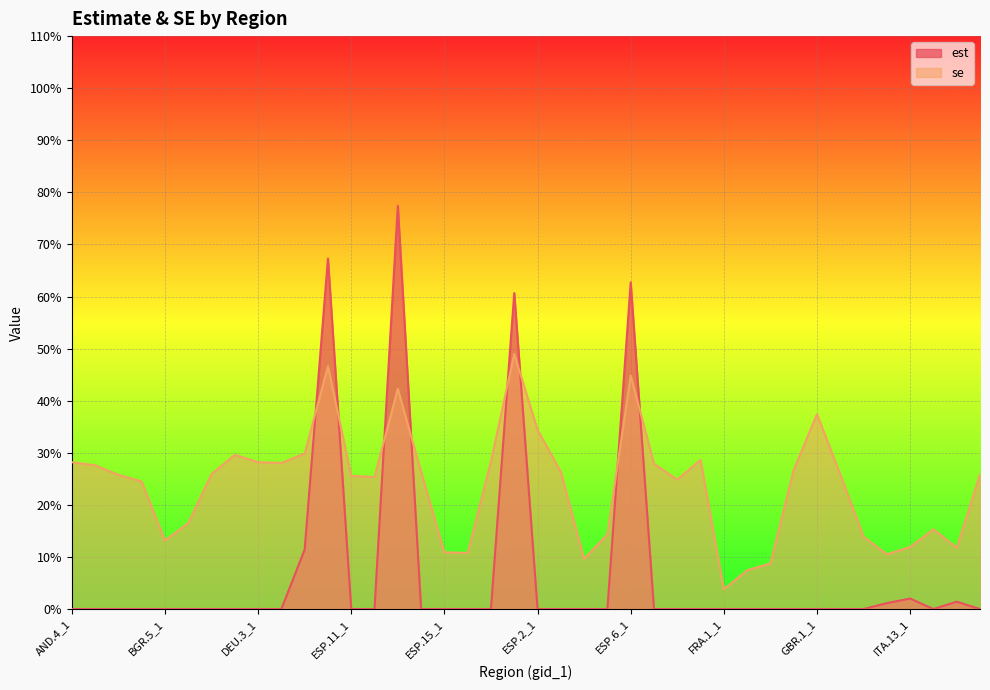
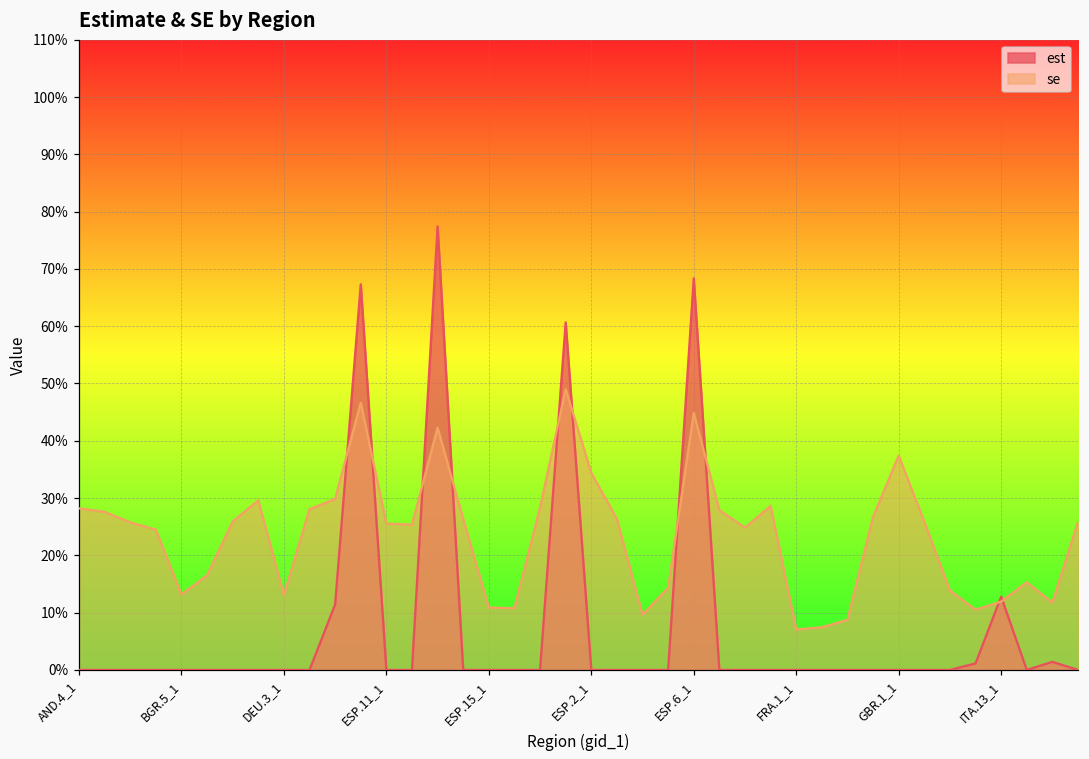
  {
    "est": {
      "AND.4_1": "0%",
      "BGR.5_1": "0%",
      "DEU.3_1": "0%",
      "ESP.11_1": "0%",
      "ESP.15_1": "0%",
      "ESP.2_1": "0%",
-     "ESP.6_1": "63%",
+     "ESP.6_1": "68%",
      "FRA.1_1": "0%",
      "GBR.1_1": "0%",
-     "ITA.13_1": "2%"
+     "ITA.13_1": "13%"
    },
    "se": {
      "AND.4_1": "28%",
      "BGR.5_1": "13%",
-     "DEU.3_1": "28%",
+     "DEU.3_1": "13%",
      "ESP.11_1": "26%",
      "ESP.15_1": "11%",
      "ESP.2_1": "34%",
      "ESP.6_1": "45%",
-     "FRA.1_1": "4%",
+     "FRA.1_1": "7%",
      "GBR.1_1": "37%",
      "ITA.13_1": "12%"
    }
  }
